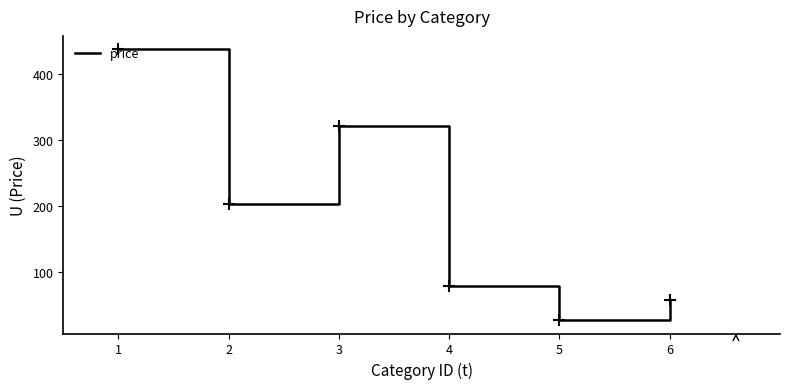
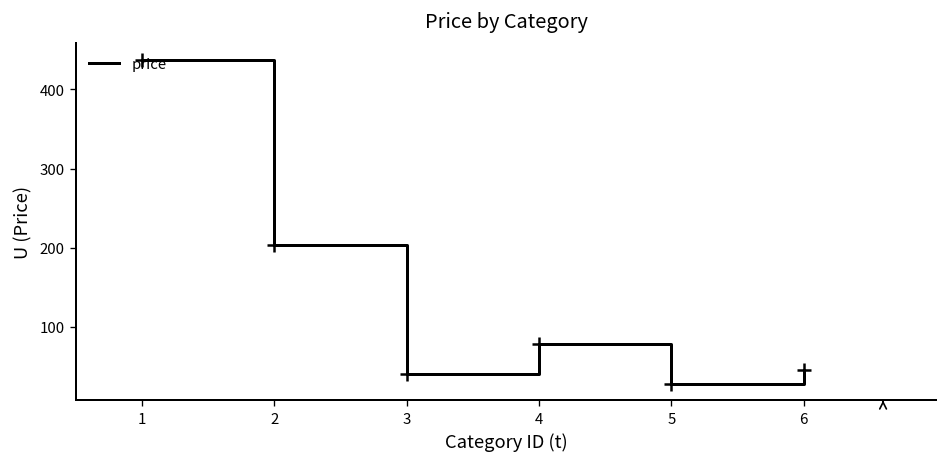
  {
    "1": 440,
    "2": 200,
-   "3": 320,
+   "3": 40,
    "4": 80,
    "5": 30,
-   "6": 60
+   "6": 50
  }
